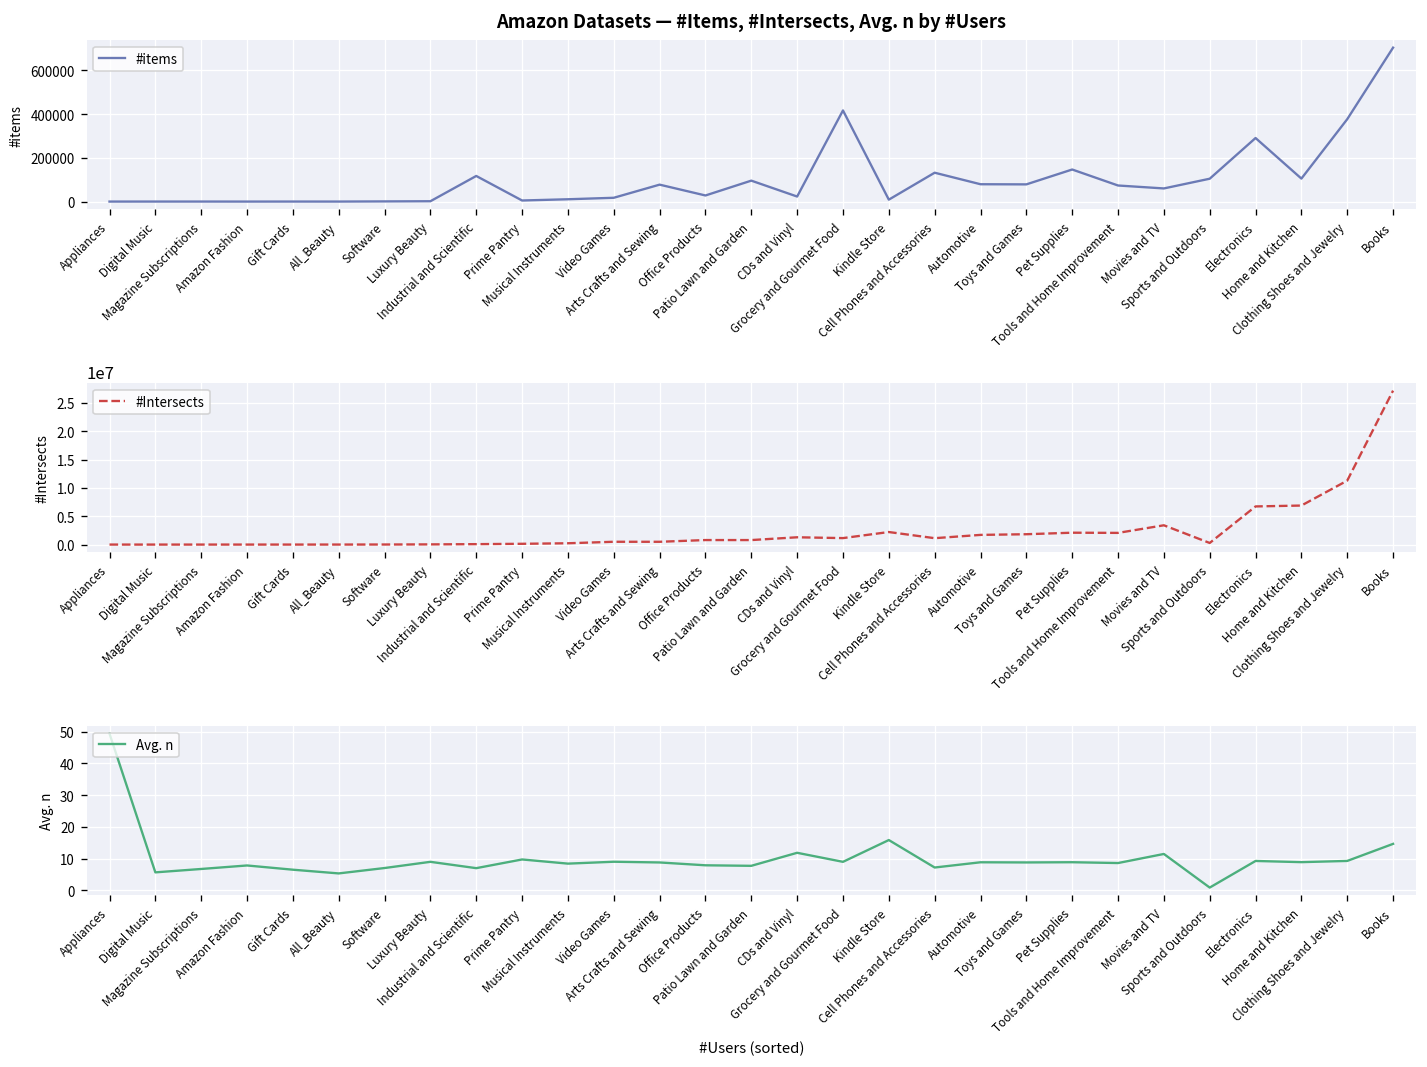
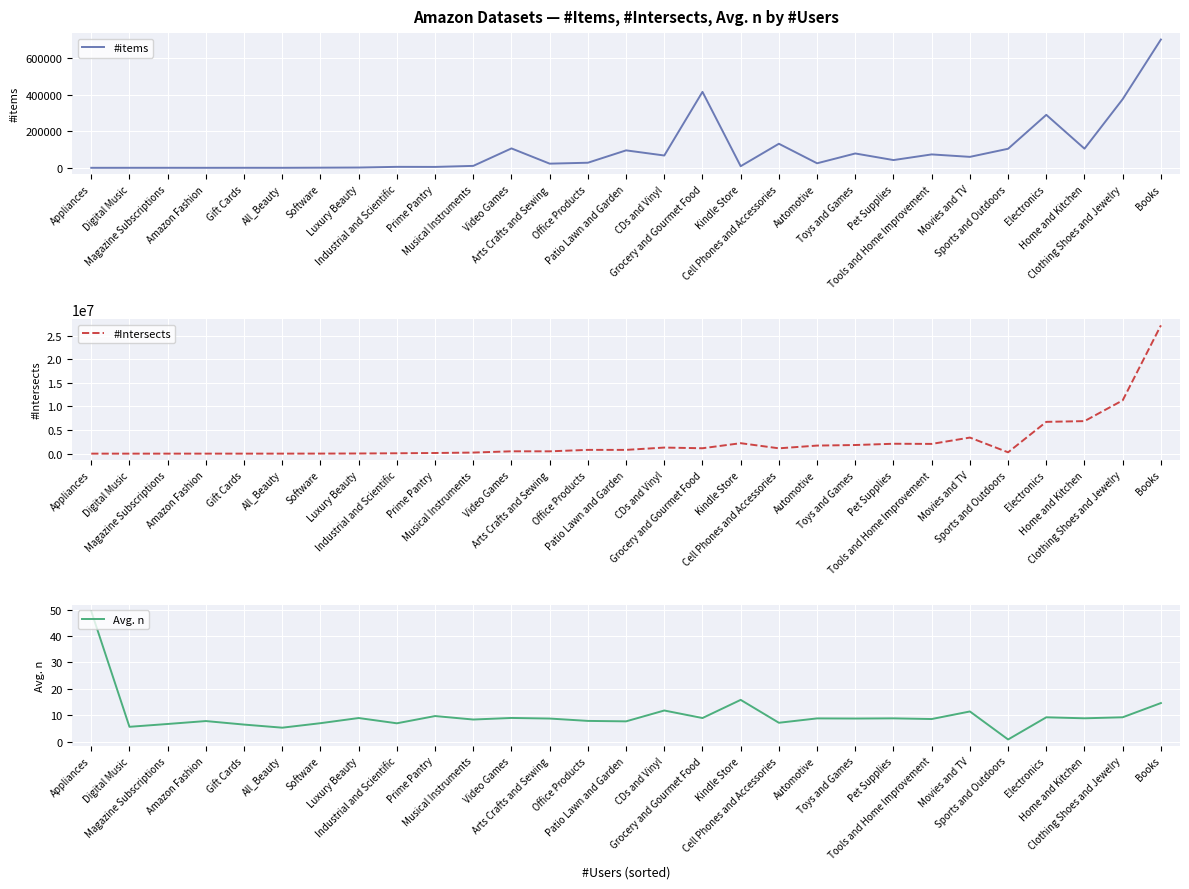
  {
    "Amazon Datasets — #Items, #Intersects, Avg. n by #Users": {
      "Appliances": 0,
      "Digital Music": 0,
      "Magazine Subscriptions": 0,
      "Amazon Fashion": 0,
      "Gift Cards": 0,
      "All_Beauty": 0,
      "Software": 0,
      "Luxury Beauty": 0,
-     "Industrial and Scientific": 120000,
+     "Industrial and Scientific": 10000,
      "Prime Pantry": 0,
      "Musical Instruments": 10000,
-     "Video Games": 20000,
-     "Arts Crafts and Sewing": 80000,
+     "Video Games": 110000,
+     "Arts Crafts and Sewing": 20000,
      "Office Products": 30000,
      "Patio Lawn and Garden": 100000,
-     "CDs and Vinyl": 20000,
+     "CDs and Vinyl": 70000,
      "Grocery and Gourmet Food": 420000,
      "Kindle Store": 10000,
      "Cell Phones and Accessories": 130000,
-     "Automotive": 80000,
+     "Automotive": 20000,
      "Toys and Games": 80000,
-     "Pet Supplies": 150000,
+     "Pet Supplies": 40000,
      "Tools and Home Improvement": 70000,
      "Movies and TV": 60000,
      "Sports and Outdoors": 100000,
      "Electronics": 290000,
      "Home and Kitchen": 110000,
      "Clothing Shoes and Jewelry": 380000,
      "Books": 700000
    }
  }
